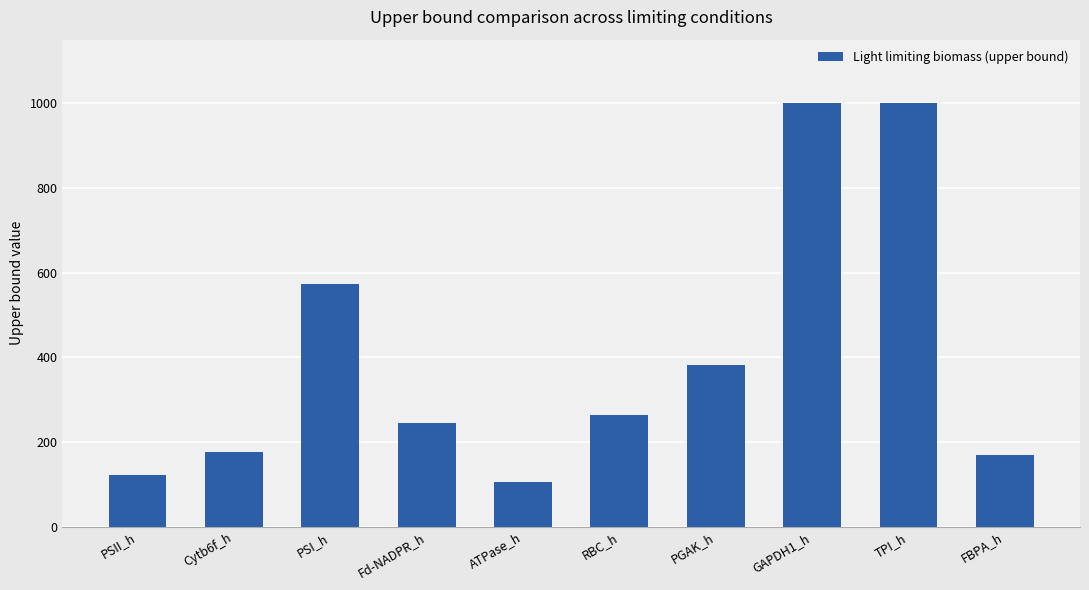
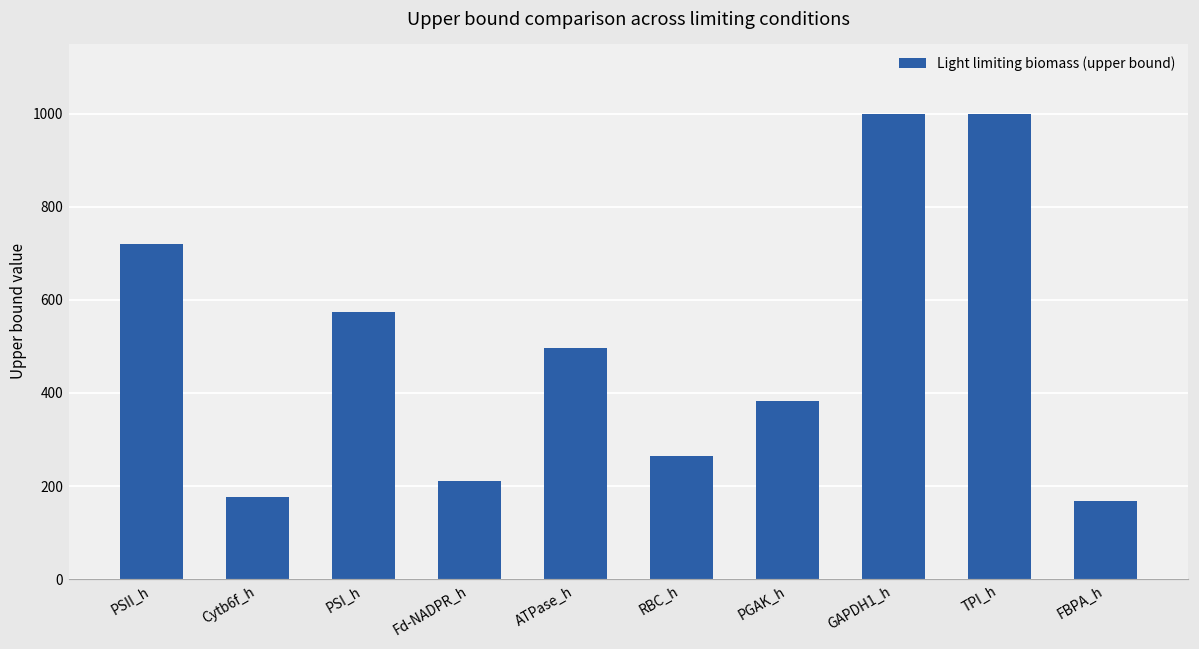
  {
-   "PSII_h": 120,
+   "PSII_h": 720,
    "Cytb6f_h": 180,
    "PSI_h": 570,
-   "Fd-NADPR_h": 240,
-   "ATPase_h": 100,
+   "Fd-NADPR_h": 210,
+   "ATPase_h": 500,
    "RBC_h": 260,
    "PGAK_h": 380,
    "GAPDH1_h": 1000,
    "TPI_h": 1000,
    "FBPA_h": 170
  }
